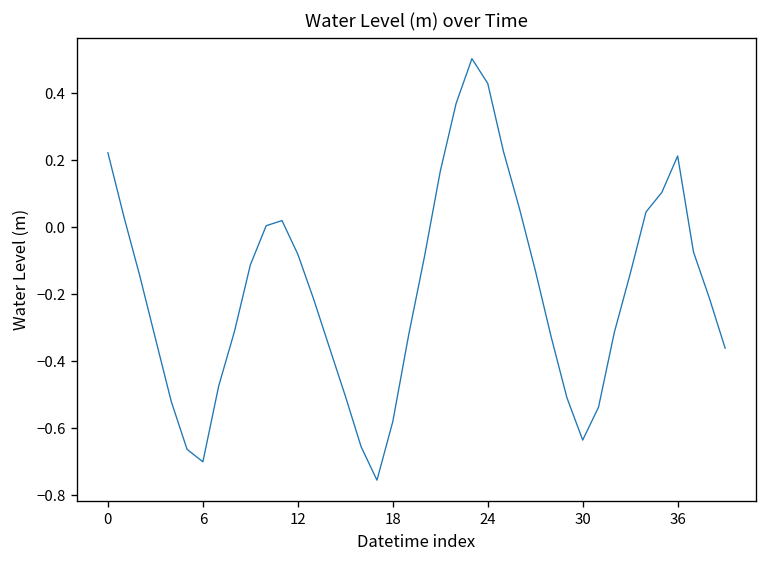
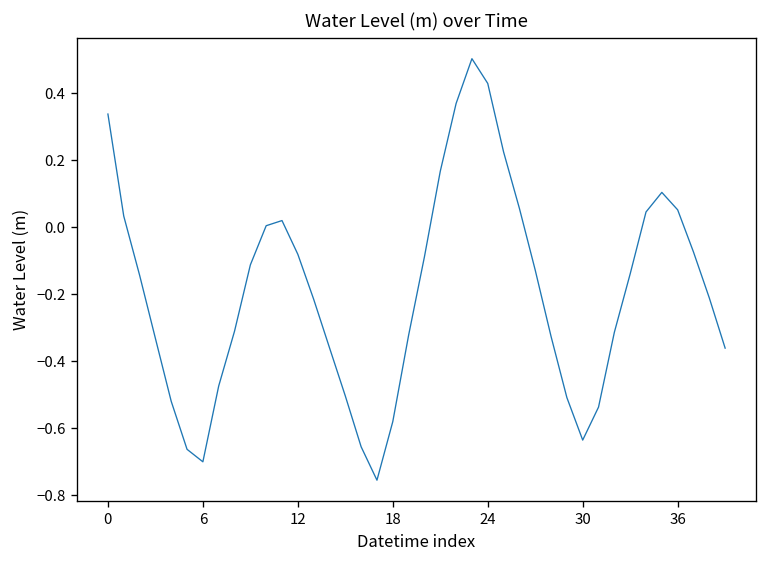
  {
-   "0": 0.22,
+   "0": 0.34,
    "6": -0.70,
    "12": -0.08,
    "18": -0.58,
    "24": 0.43,
    "30": -0.64,
-   "36": 0.21
+   "36": 0.05
  }
